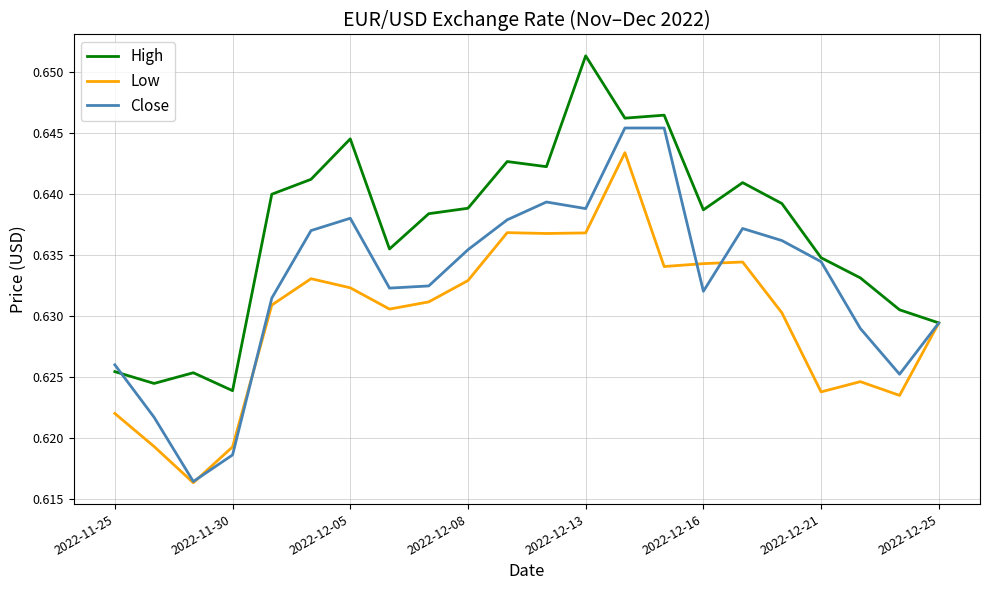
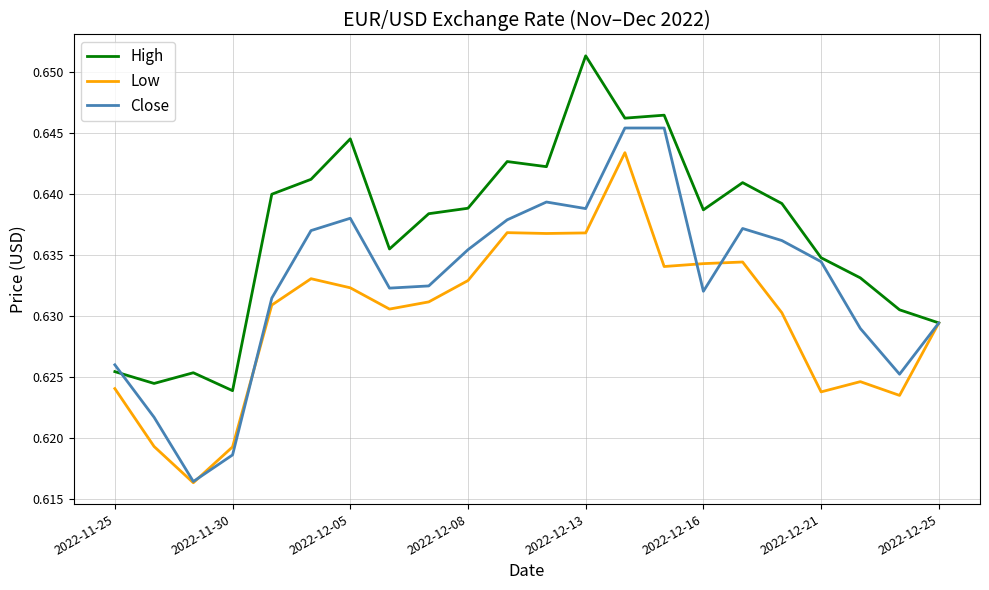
  {
    "High": {
      "2022-11-25": 0.6254,
      "2022-11-30": 0.6239,
      "2022-12-05": 0.6445,
      "2022-12-08": 0.6388,
      "2022-12-13": 0.6513,
      "2022-12-16": 0.6387,
      "2022-12-21": 0.6348
    },
    "Low": {
-     "2022-11-25": 0.6220,
+     "2022-11-25": 0.6240,
      "2022-11-30": 0.6192,
      "2022-12-05": 0.6323,
      "2022-12-08": 0.6329,
      "2022-12-13": 0.6368,
      "2022-12-16": 0.6343,
      "2022-12-21": 0.6238
    },
    "Close": {
      "2022-11-25": 0.6260,
      "2022-11-30": 0.6186,
      "2022-12-05": 0.6380,
      "2022-12-08": 0.6354,
      "2022-12-13": 0.6388,
      "2022-12-16": 0.6320,
      "2022-12-21": 0.6344
    }
  }
